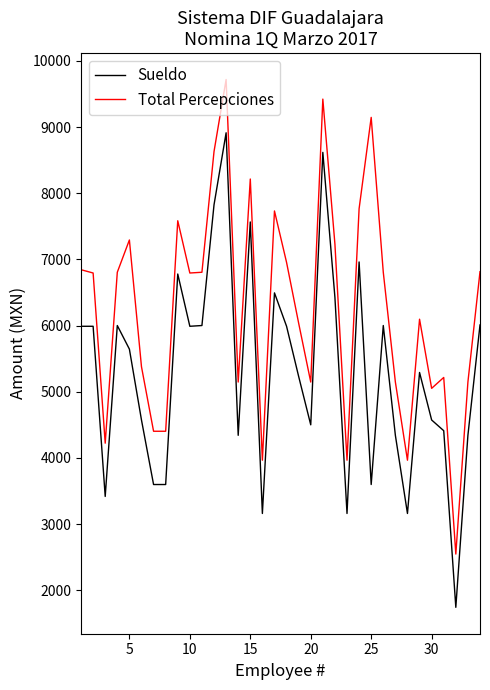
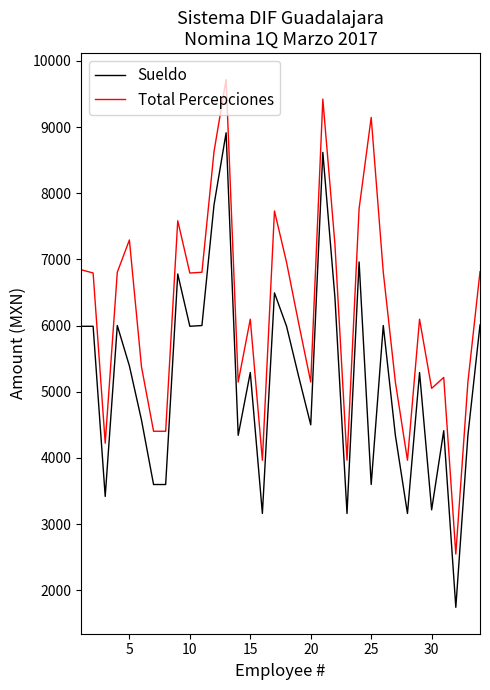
  {
    "Sueldo": {
-     "5": 5600,
+     "5": 5400,
      "10": 6000,
-     "15": 7600,
+     "15": 5300,
      "20": 4500,
      "25": 3600,
-     "30": 4600
+     "30": 3200
    },
    "Total Percepciones": {
      "5": 7300,
      "10": 6800,
-     "15": 8200,
+     "15": 6100,
      "20": 5100,
      "25": 9100,
      "30": 5100
    }
  }
